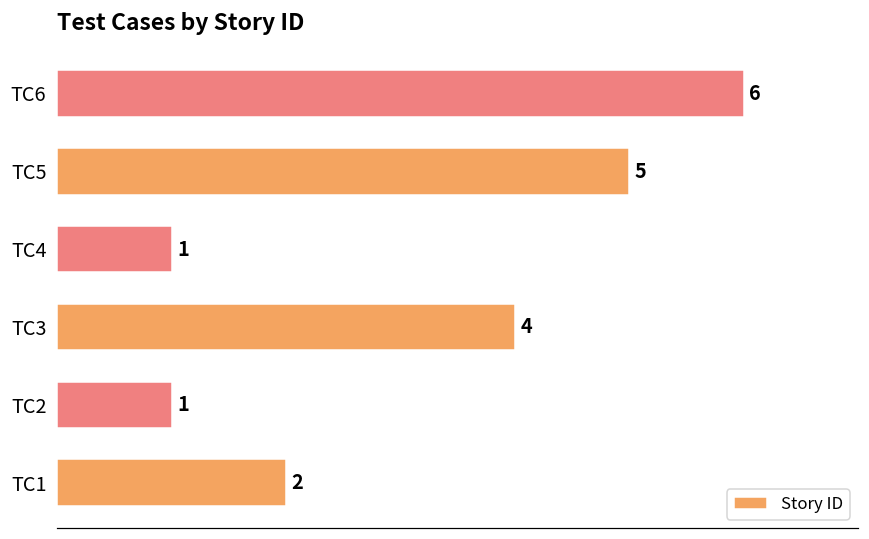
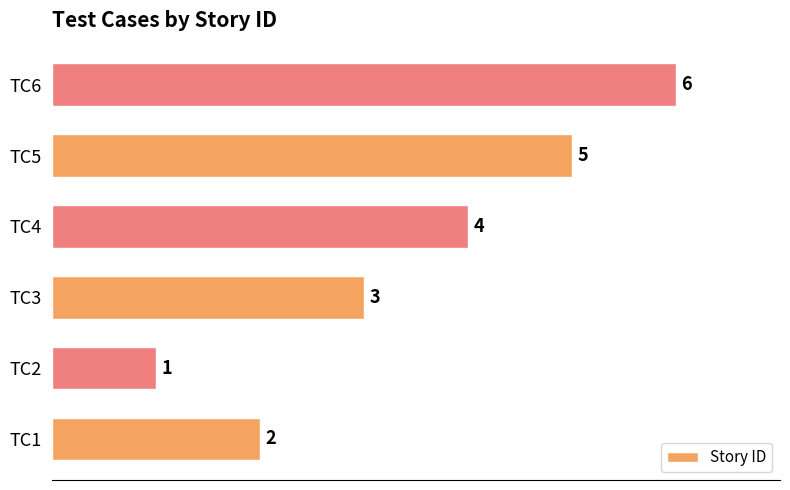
  {
    "TC6": 6,
    "TC5": 5,
-   "TC4": 1,
-   "TC3": 4,
+   "TC4": 4,
+   "TC3": 3,
    "TC2": 1,
    "TC1": 2
  }
